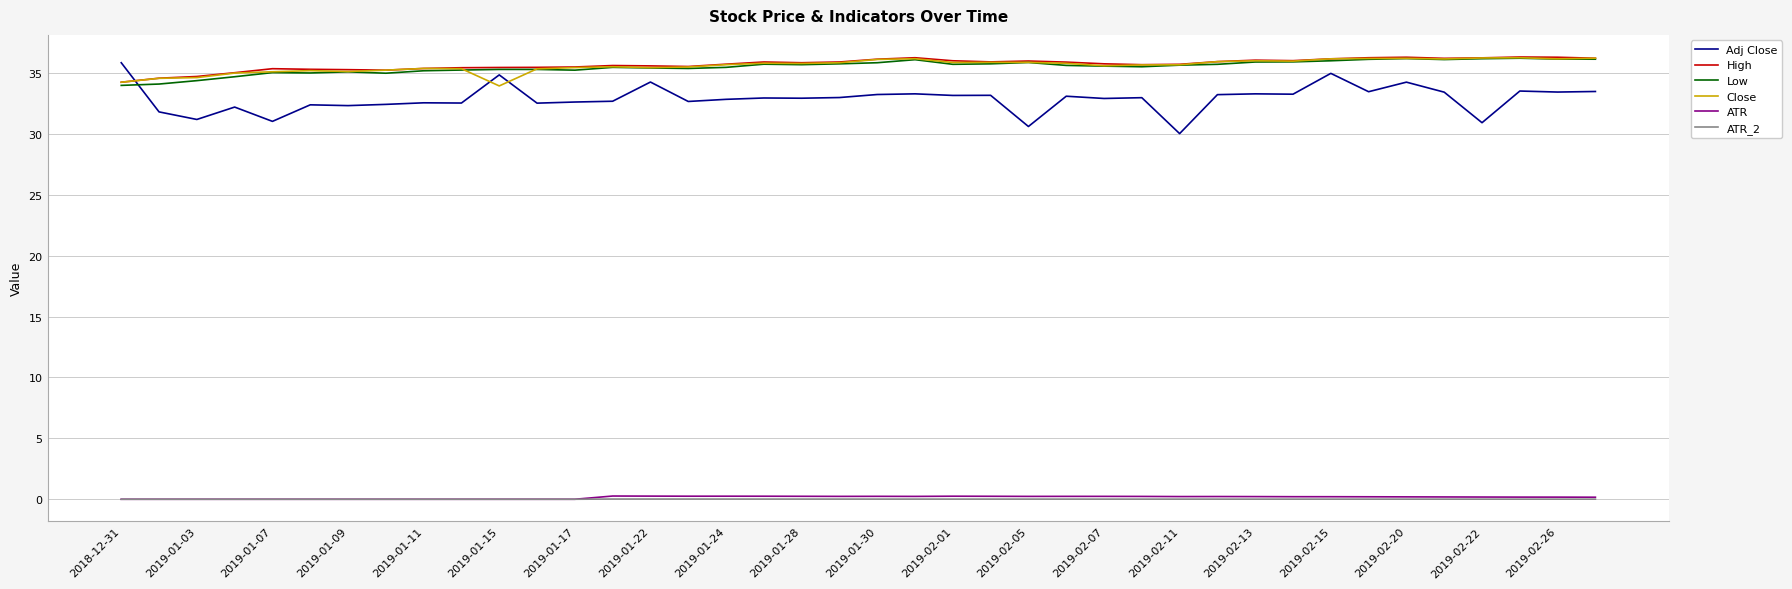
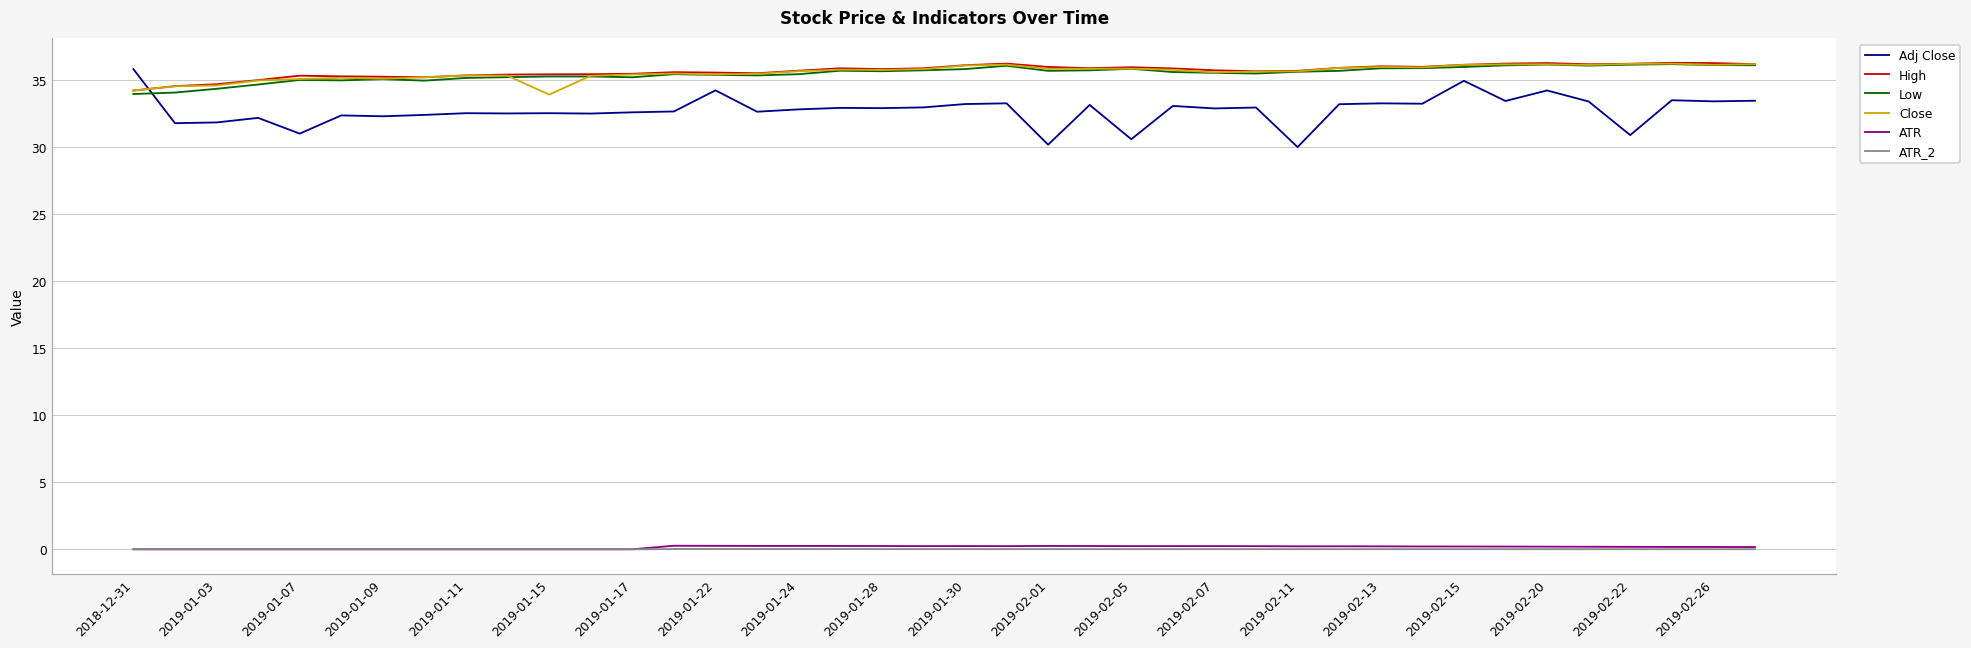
  {
    "Adj Close": {
      "2018-12-31": 35.8,
-     "2019-01-03": 31.2,
+     "2019-01-03": 31.8,
      "2019-01-07": 31.0,
      "2019-01-09": 32.3,
      "2019-01-11": 32.5,
-     "2019-01-15": 34.8,
+     "2019-01-15": 32.5,
      "2019-01-17": 32.6,
      "2019-01-22": 34.2,
      "2019-01-24": 32.8,
      "2019-01-28": 32.9,
      "2019-01-30": 33.2,
-     "2019-02-01": 33.1,
+     "2019-02-01": 30.2,
      "2019-02-05": 30.6,
      "2019-02-07": 32.9,
      "2019-02-11": 30.0,
      "2019-02-13": 33.3,
      "2019-02-15": 35.0,
      "2019-02-20": 34.2,
      "2019-02-22": 30.9,
      "2019-02-26": 33.4
    },
    "High": {
      "2019-01-07": 35.3
    },
    "Low": {
      "2018-12-31": 34.0,
      "2019-01-03": 34.4,
      "2019-01-17": 35.2,
      "2019-01-24": 35.5,
      "2019-01-30": 35.8
    },
    "Close": {
      "2019-01-15": 33.9
    },
    "ATR": {
      "2019-01-22": 0.3,
      "2019-01-24": 0.3,
      "2019-01-28": 0.2,
      "2019-01-30": 0.2,
      "2019-02-01": 0.3,
      "2019-02-05": 0.2,
      "2019-02-07": 0.2
    },
    "ATR_2": {
      "2019-01-22": 0.0,
      "2019-01-24": 0.0,
      "2019-01-28": 0.0,
      "2019-01-30": 0.0,
      "2019-02-01": 0.0,
      "2019-02-05": 0.0,
      "2019-02-07": 0.0
    }
  }
